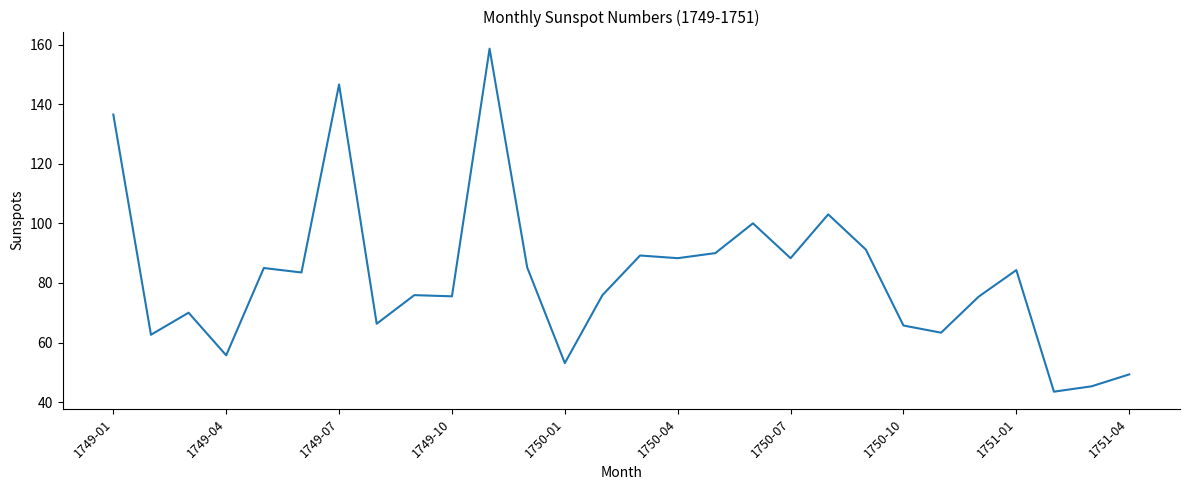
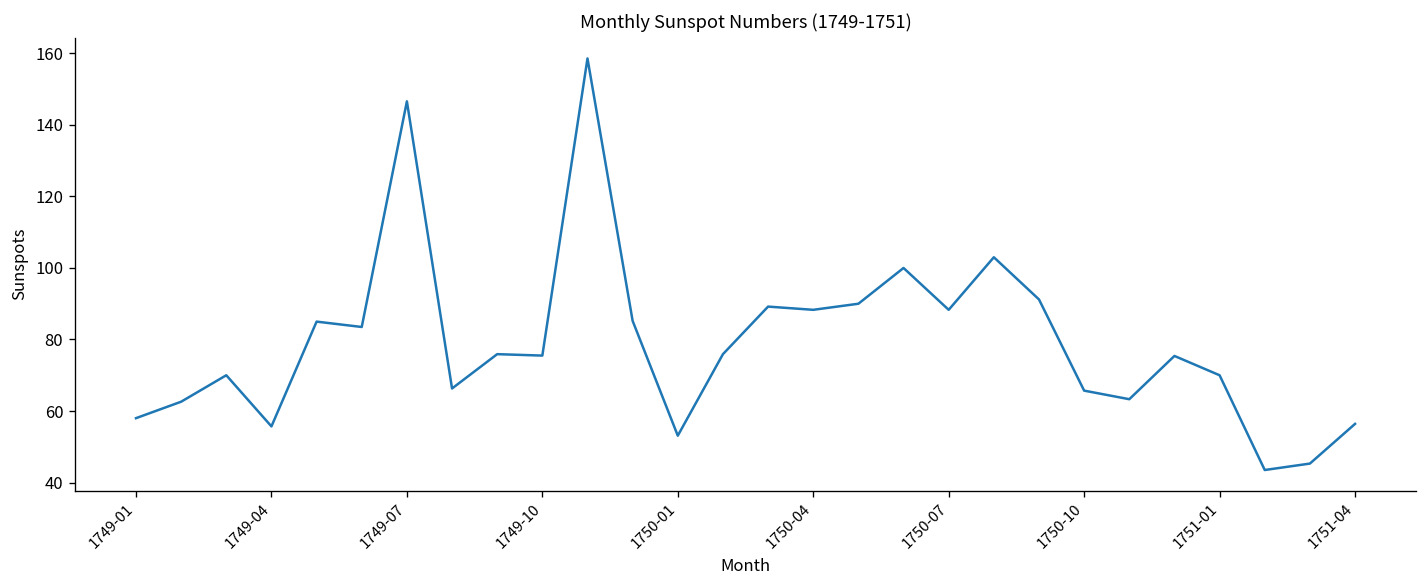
  {
-   "1749-01": 137,
+   "1749-01": 58,
    "1749-04": 56,
    "1749-07": 147,
    "1749-10": 76,
    "1750-01": 53,
    "1750-04": 88,
    "1750-07": 88,
    "1750-10": 66,
-   "1751-01": 84,
-   "1751-04": 49
+   "1751-01": 70,
+   "1751-04": 56
  }
